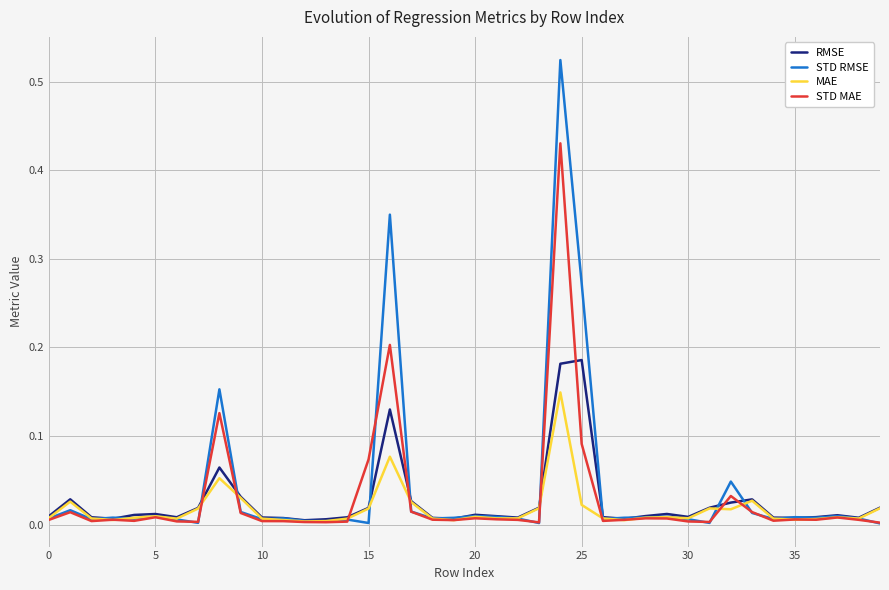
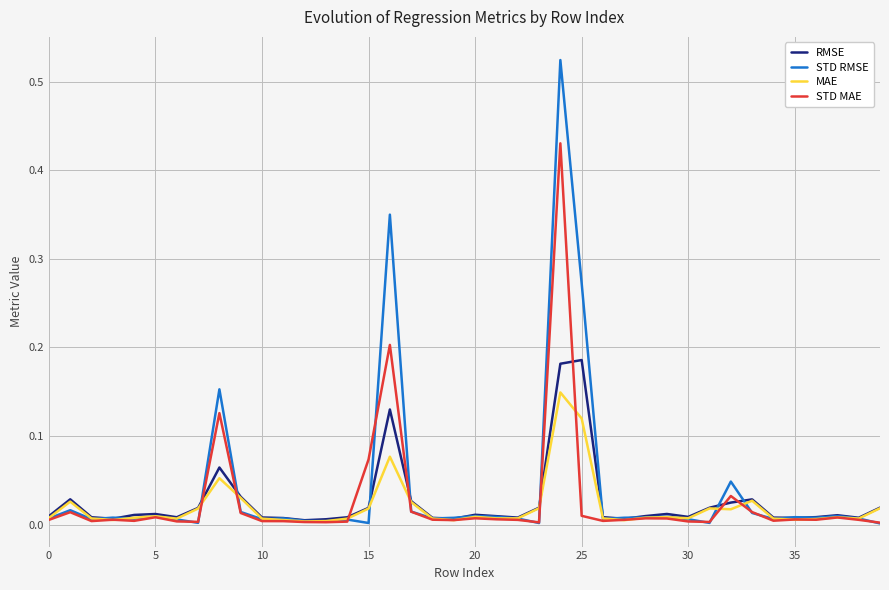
  {
    "RMSE": {
      "25": 0.19
    },
    "STD RMSE": {
      "15": 0.00,
      "25": 0.27
    },
    "MAE": {
-     "25": 0.02
+     "25": 0.12
    },
    "STD MAE": {
      "15": 0.07,
-     "25": 0.09
+     "25": 0.01
    }
  }
